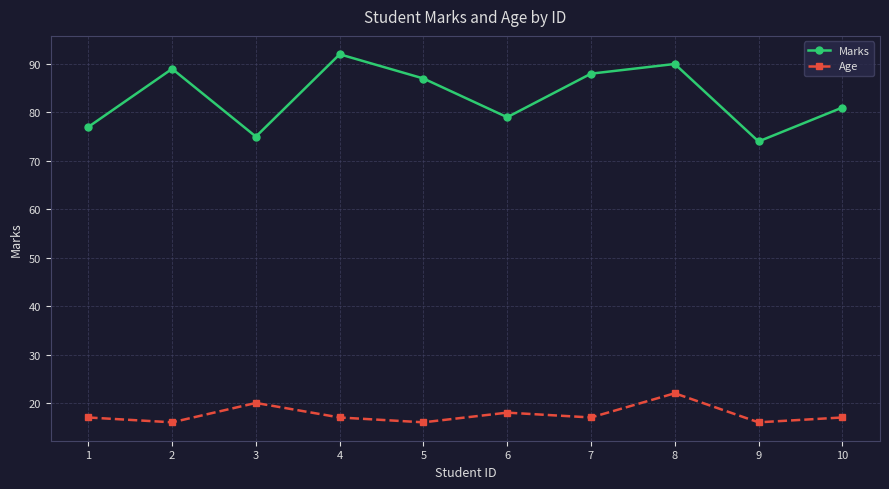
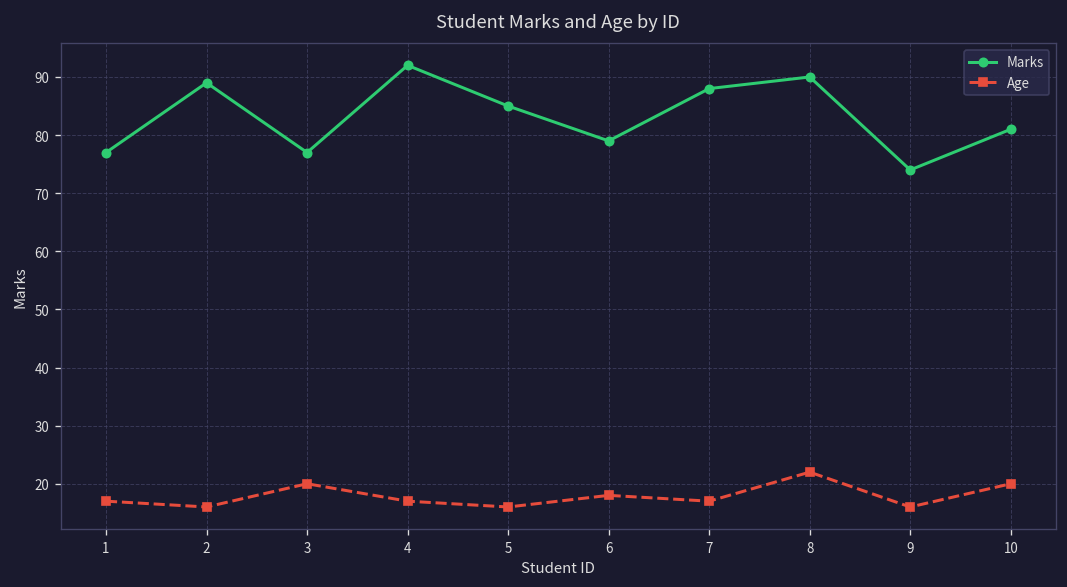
  {
    "Marks": {
      "1": 77,
      "2": 89,
-     "3": 75,
+     "3": 77,
      "4": 92,
-     "5": 87,
+     "5": 85,
      "6": 79,
      "7": 88,
      "8": 90,
      "9": 74,
      "10": 81
    },
    "Age": {
      "1": 17,
      "2": 16,
      "3": 20,
      "4": 17,
      "5": 16,
      "6": 18,
      "7": 17,
      "8": 22,
      "9": 16,
-     "10": 17
+     "10": 20
    }
  }
